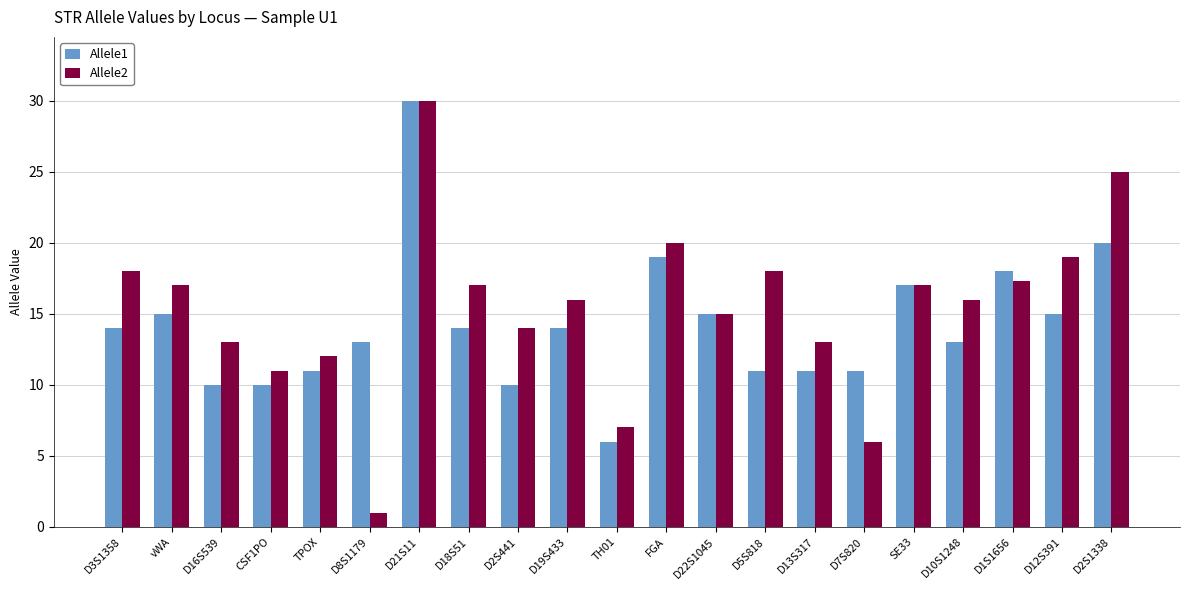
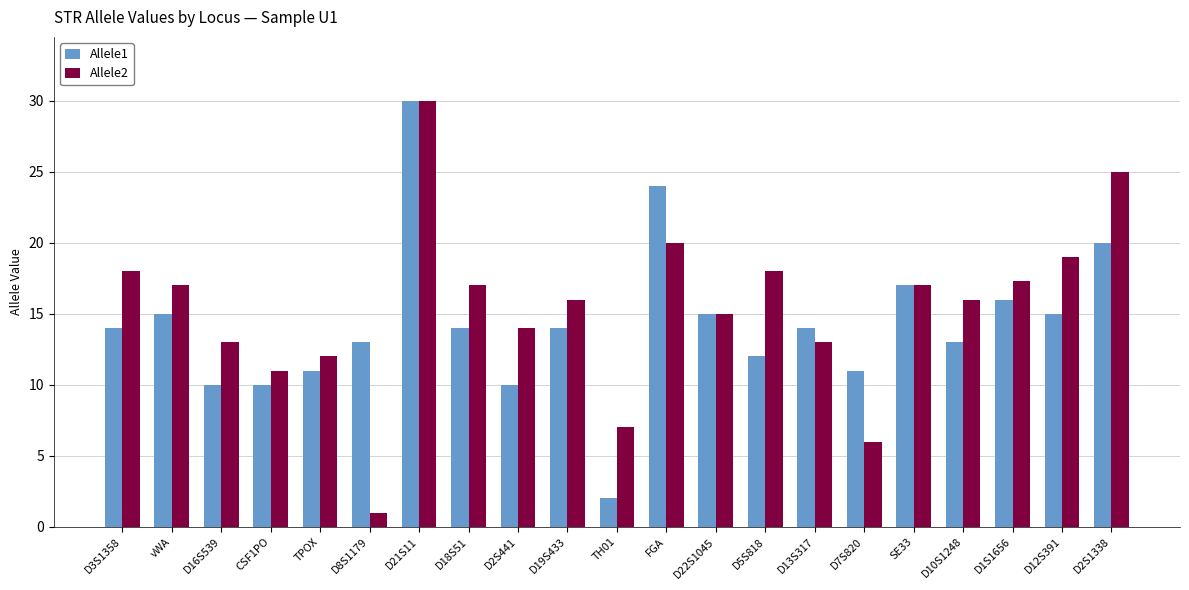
  {
    "Allele1": {
      "D3S1358": 14,
      "vWA": 15,
      "D16S539": 10,
      "CSF1PO": 10,
      "TPOX": 11,
      "D8S1179": 13,
      "D21S11": 30,
      "D18S51": 14,
      "D2S441": 10,
      "D19S433": 14,
-     "TH01": 6,
-     "FGA": 19,
+     "TH01": 2,
+     "FGA": 24,
      "D22S1045": 15,
-     "D5S818": 11,
-     "D13S317": 11,
+     "D5S818": 12,
+     "D13S317": 14,
      "D7S820": 11,
      "SE33": 17,
      "D10S1248": 13,
-     "D1S1656": 18,
+     "D1S1656": 16,
      "D12S391": 15,
      "D2S1338": 20
    },
    "Allele2": {
      "D3S1358": 18,
      "vWA": 17,
      "D16S539": 13,
      "CSF1PO": 11,
      "TPOX": 12,
      "D8S1179": 1,
      "D21S11": 30,
      "D18S51": 17,
      "D2S441": 14,
      "D19S433": 16,
      "TH01": 7,
      "FGA": 20,
      "D22S1045": 15,
      "D5S818": 18,
      "D13S317": 13,
      "D7S820": 6,
      "SE33": 17,
      "D10S1248": 16,
      "D1S1656": 17.3,
      "D12S391": 19,
      "D2S1338": 25
    }
  }
